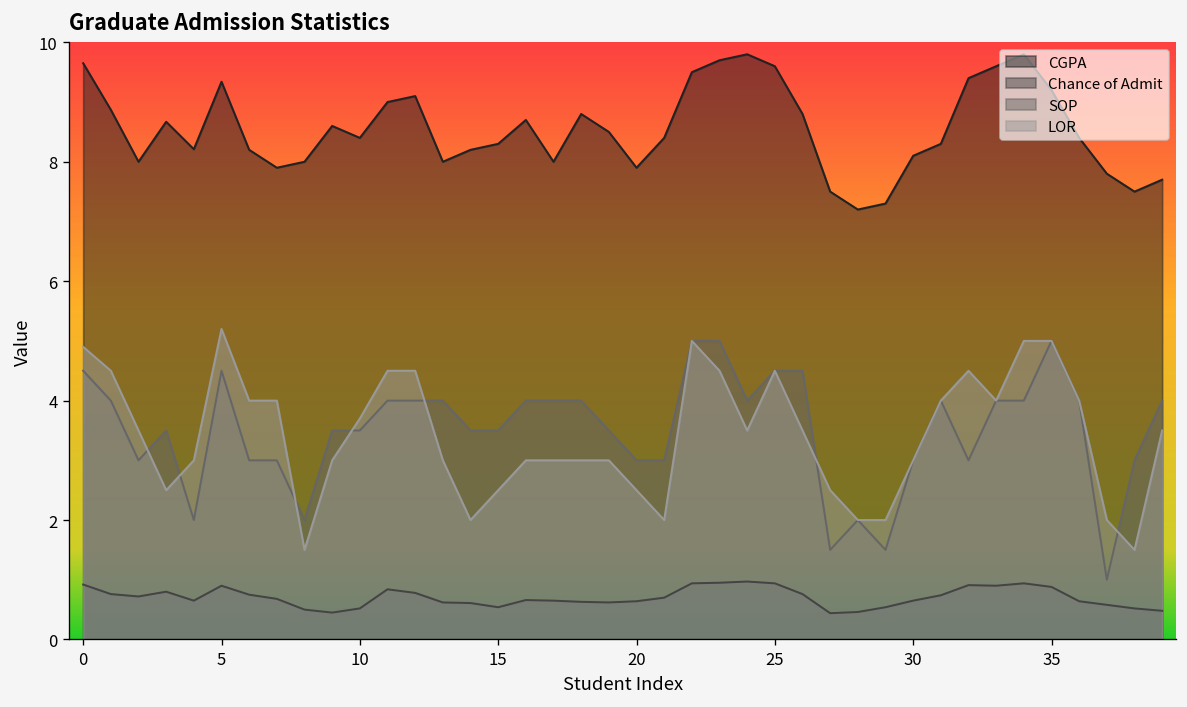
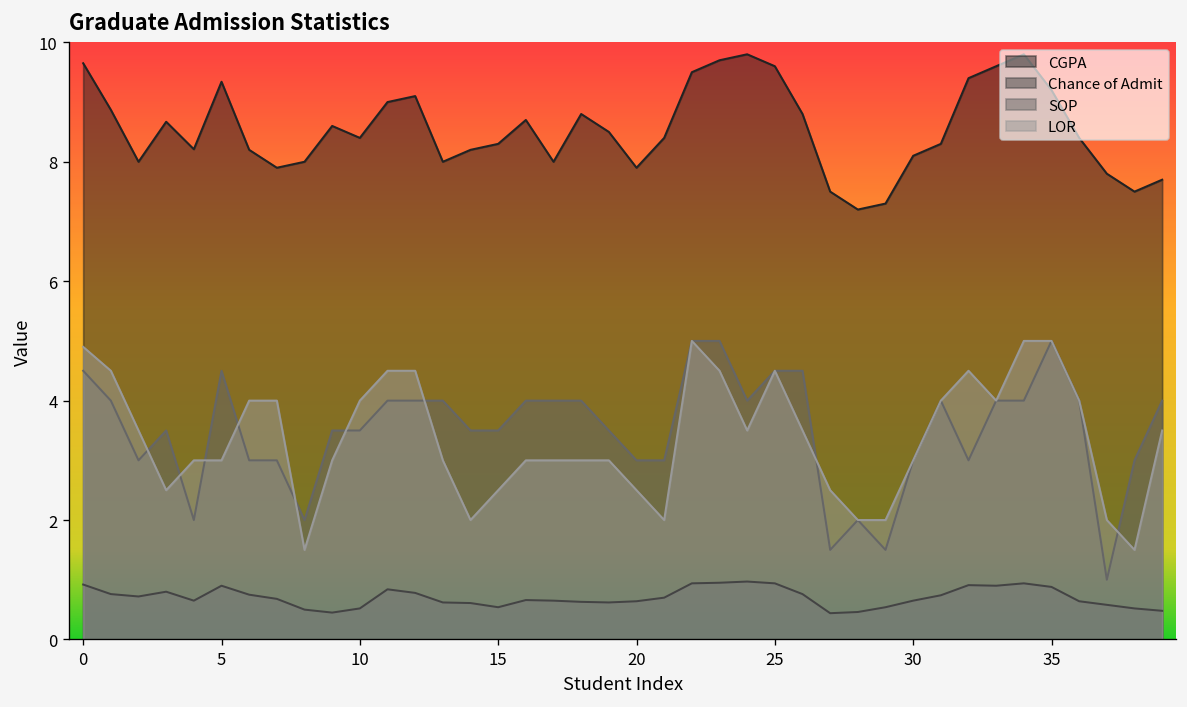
  {
    "LOR": {
      "0": 4.9,
-     "5": 5.2,
-     "10": 3.7,
+     "5": 3.0,
+     "10": 4.0,
      "15": 2.5,
      "20": 2.5
    }
  }
